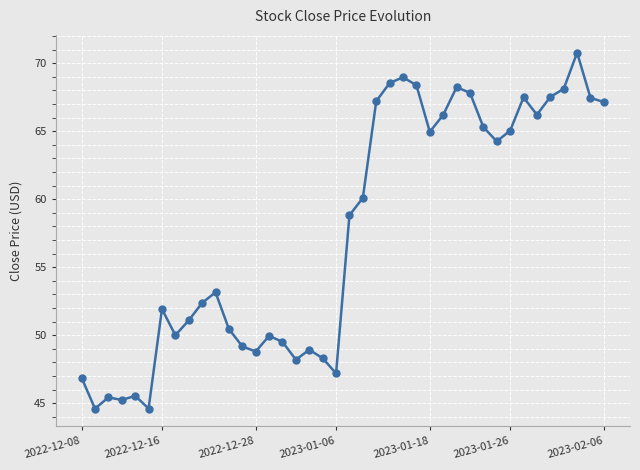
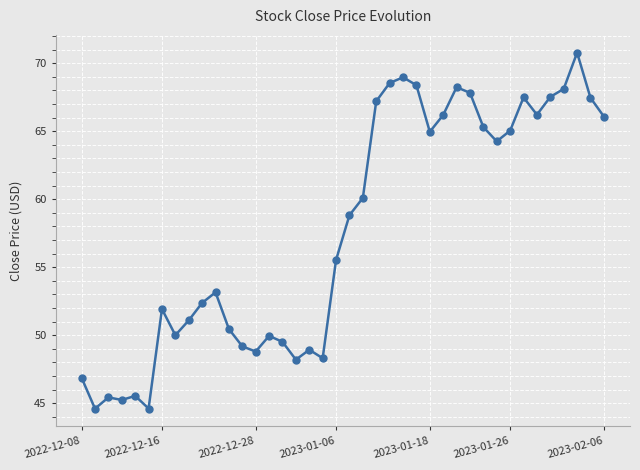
  {
    "2022-12-08": 46.9,
    "2022-12-16": 51.9,
    "2022-12-28": 48.8,
-   "2023-01-06": 47.2,
+   "2023-01-06": 55.5,
    "2023-01-18": 65.0,
    "2023-01-26": 65.0,
-   "2023-02-06": 67.1
+   "2023-02-06": 66.1
  }
